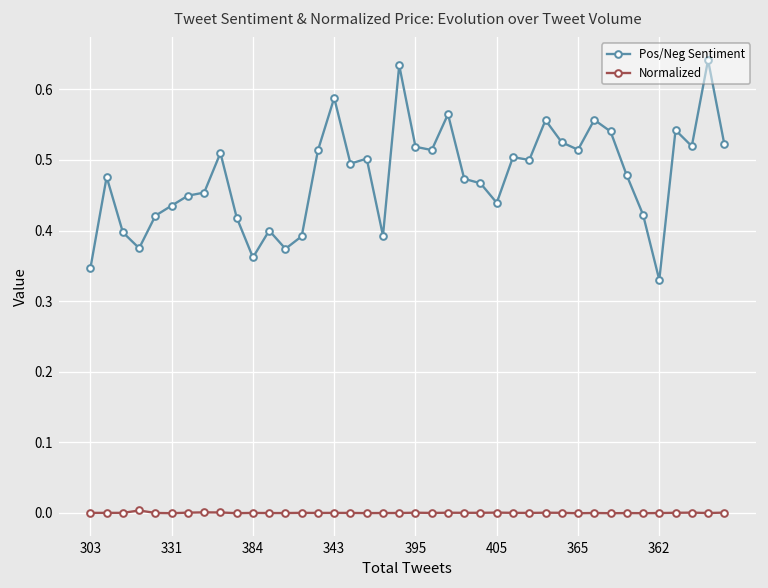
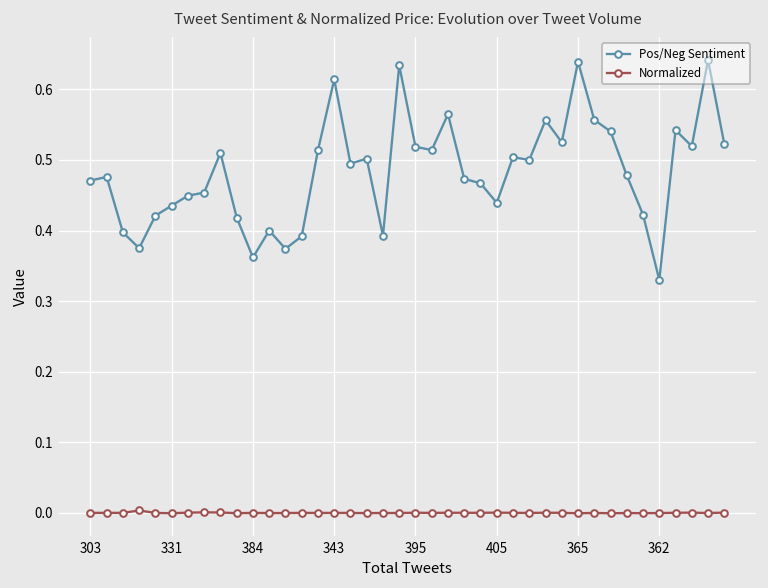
  {
    "Pos/Neg Sentiment": {
-     "303": 0.35,
+     "303": 0.47,
      "331": 0.44,
      "384": 0.36,
-     "343": 0.59,
+     "343": 0.61,
      "395": 0.52,
      "405": 0.44,
-     "365": 0.51,
+     "365": 0.64,
      "362": 0.33
    },
    "Normalized": {
      "303": 0.00,
      "331": 0.00,
      "384": 0.00,
      "343": 0.00,
      "395": 0.00,
      "405": 0.00,
      "365": 0.00,
      "362": 0.00
    }
  }
